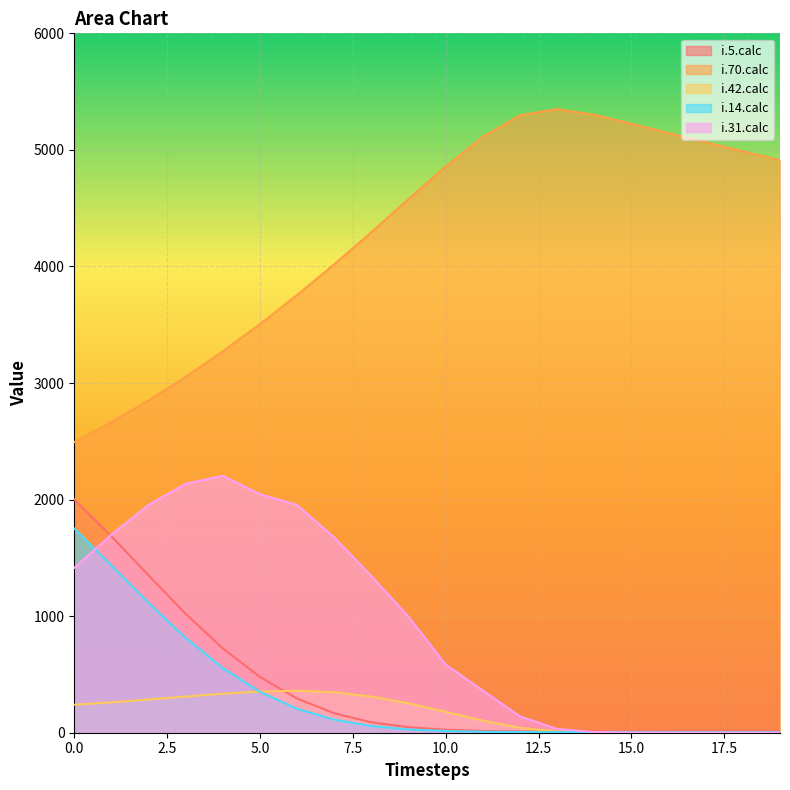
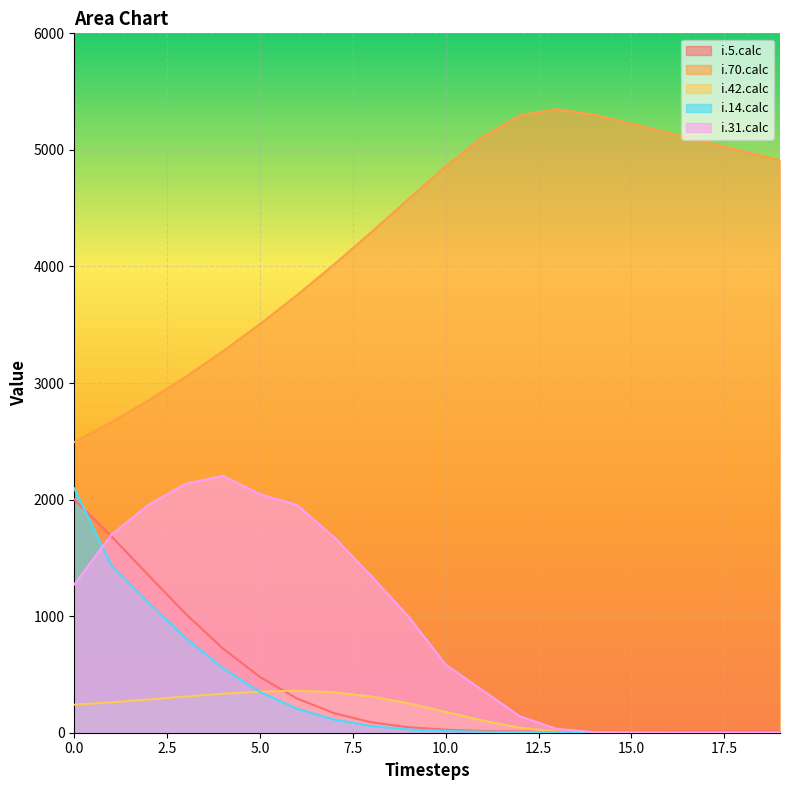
  {
    "i.14.calc": {
-     "0.0": 1750
+     "0.0": 2100
    },
    "i.31.calc": {
-     "0.0": 1420,
+     "0.0": 1270,
      "5.0": 2050,
      "10.0": 580
    }
  }
